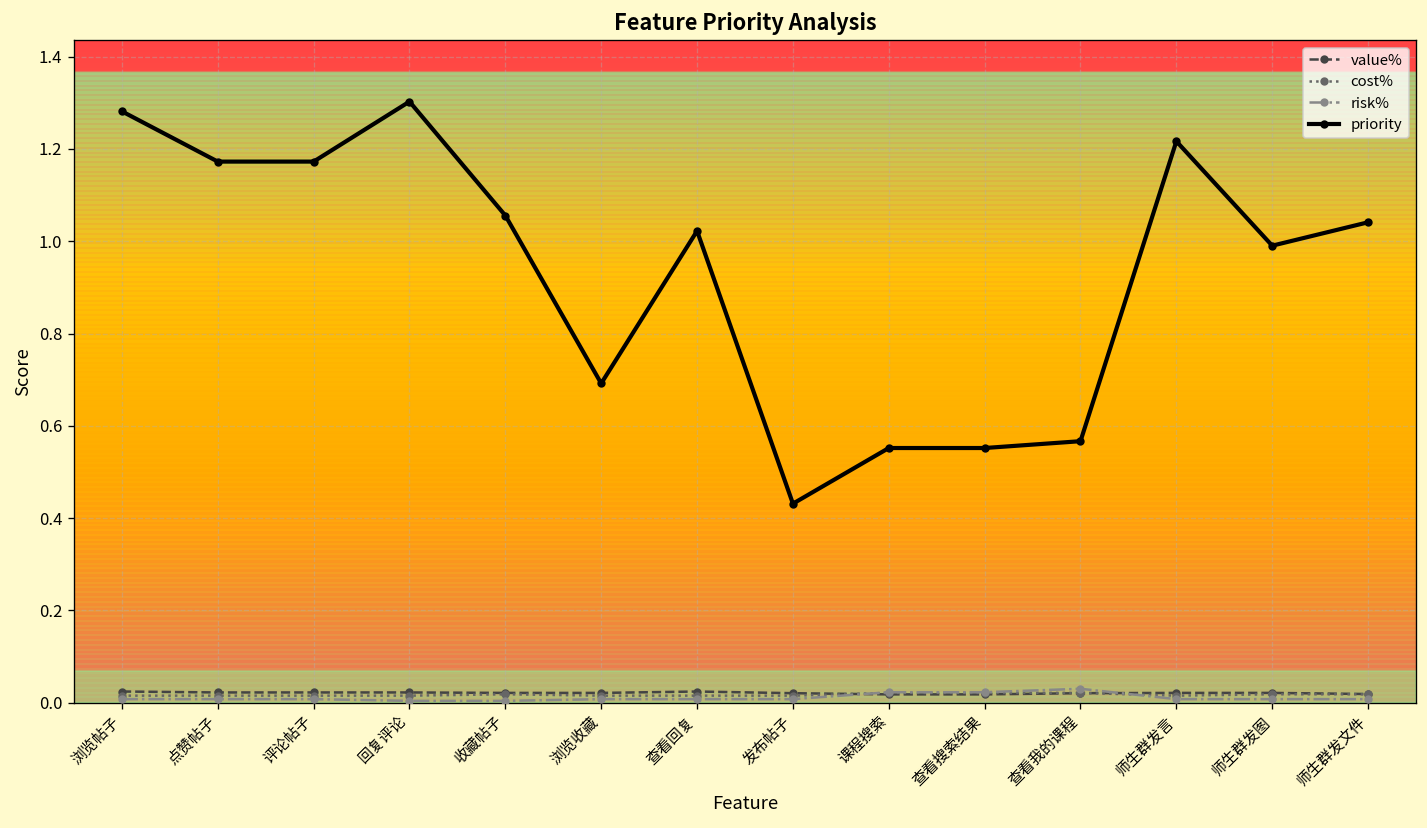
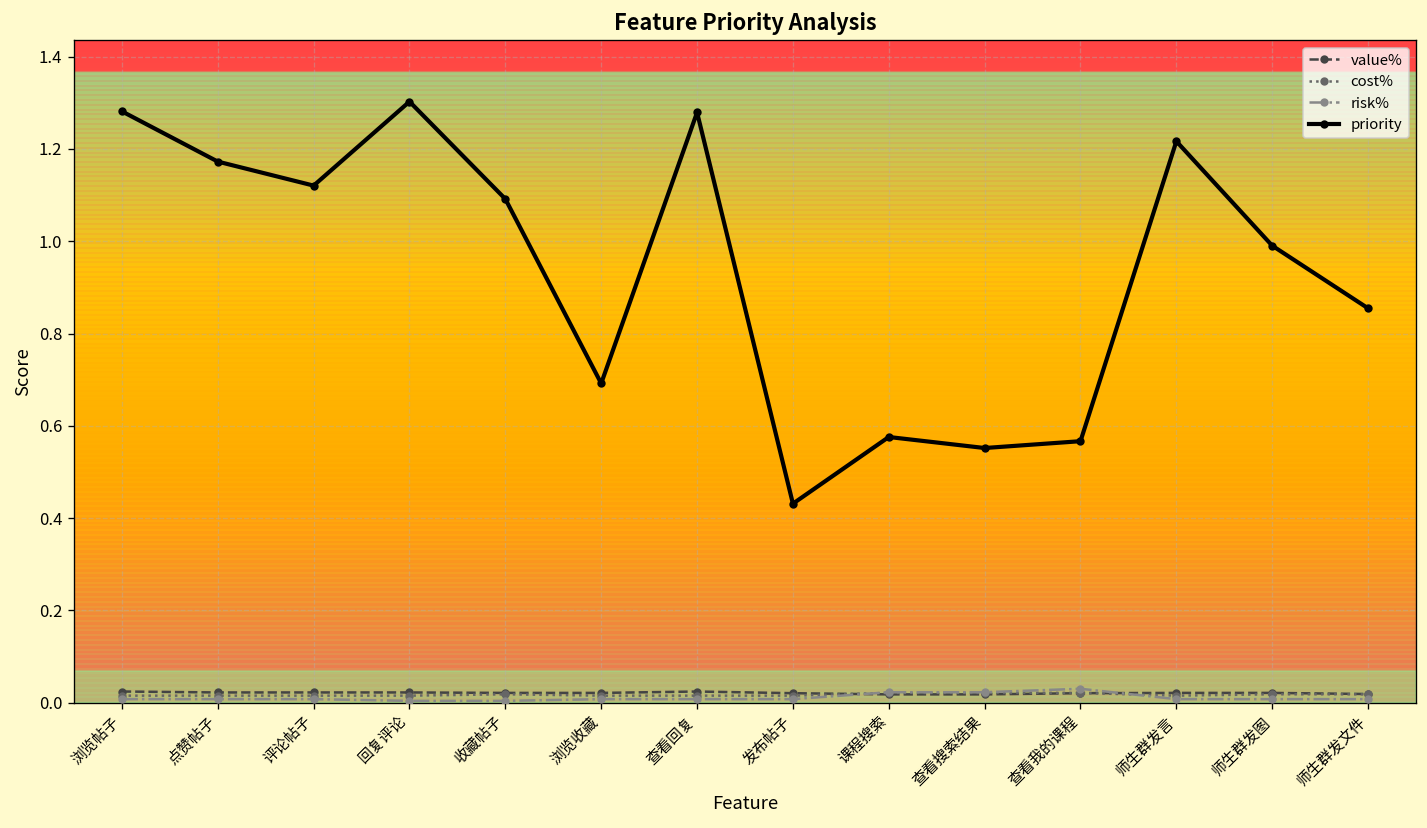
  {
    "priority": {
      "浏览帖子": 1.28,
      "点赞帖子": 1.17,
-     "评论帖子": 1.17,
+     "评论帖子": 1.12,
      "回复评论": 1.30,
-     "收藏帖子": 1.06,
+     "收藏帖子": 1.09,
      "浏览收藏": 0.69,
-     "查看回复": 1.02,
+     "查看回复": 1.28,
      "发布帖子": 0.43,
-     "课程搜索": 0.55,
+     "课程搜索": 0.58,
      "查看搜索结果": 0.55,
      "查看我的课程": 0.57,
      "师生群发言": 1.22,
      "师生群发图": 0.99,
-     "师生群发文件": 1.04
+     "师生群发文件": 0.85
    }
  }
